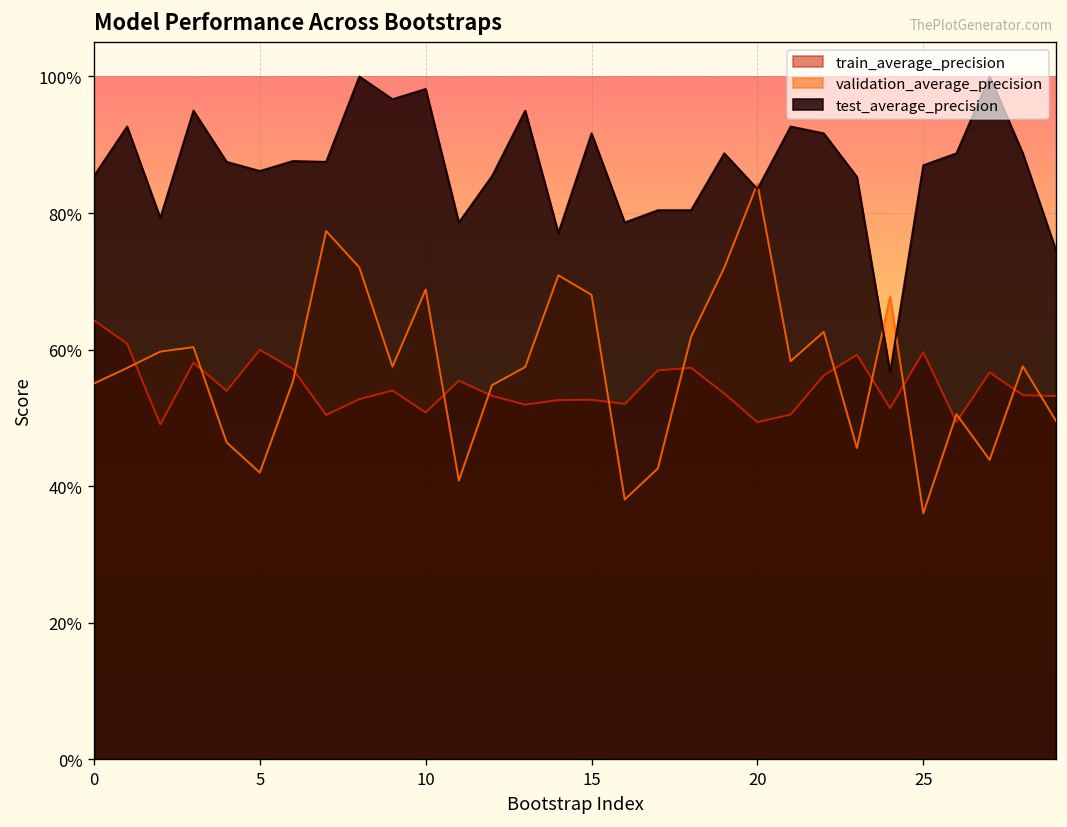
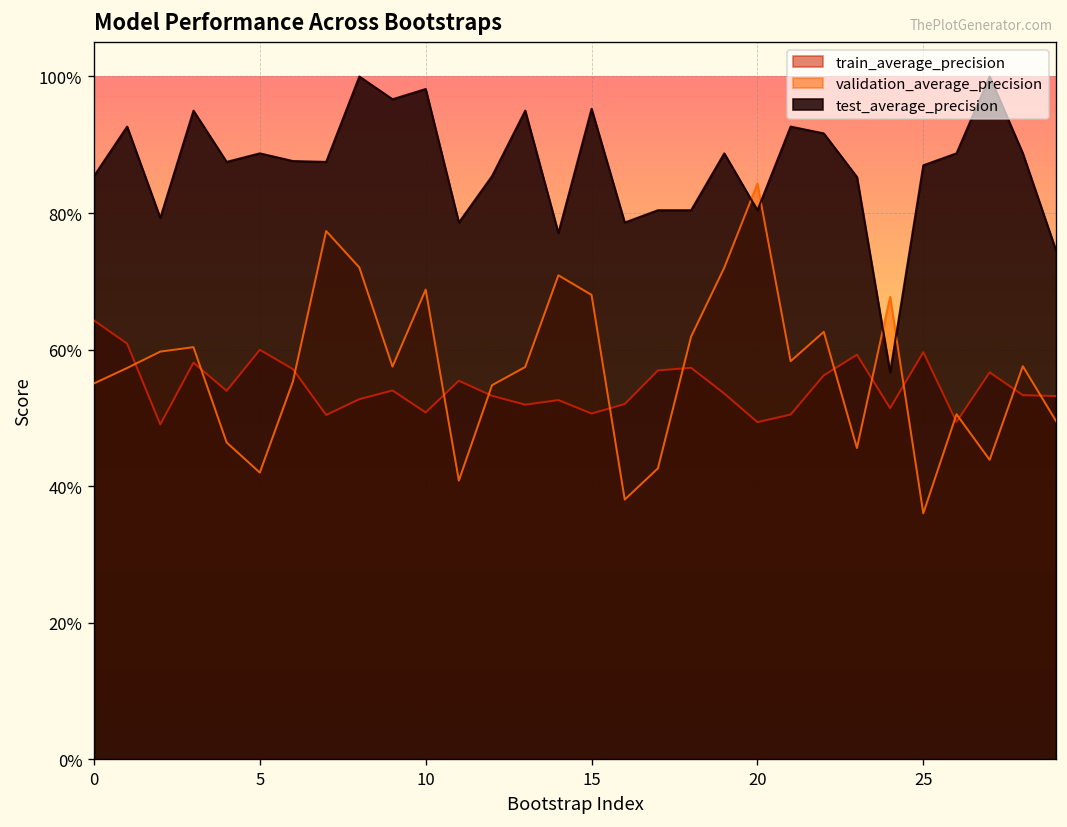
  {
    "train_average_precision": {
      "0": "64%",
      "5": "60%",
      "10": "51%",
-     "15": "53%",
+     "15": "51%",
      "20": "49%",
      "25": "60%"
    },
    "validation_average_precision": {
      "0": "55%",
      "5": "42%",
      "10": "69%",
      "15": "68%",
      "20": "84%",
      "25": "36%"
    },
    "test_average_precision": {
      "0": "85%",
-     "5": "86%",
+     "5": "89%",
      "10": "98%",
-     "15": "92%",
-     "20": "84%",
+     "15": "95%",
+     "20": "80%",
      "25": "87%"
    }
  }
